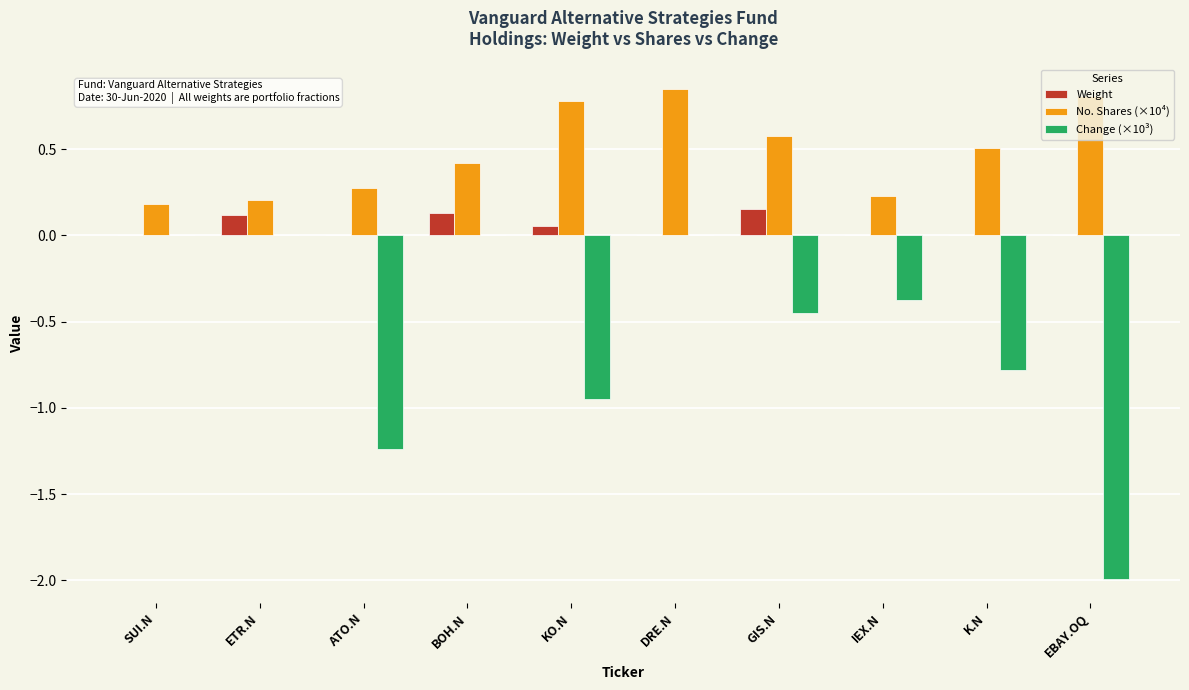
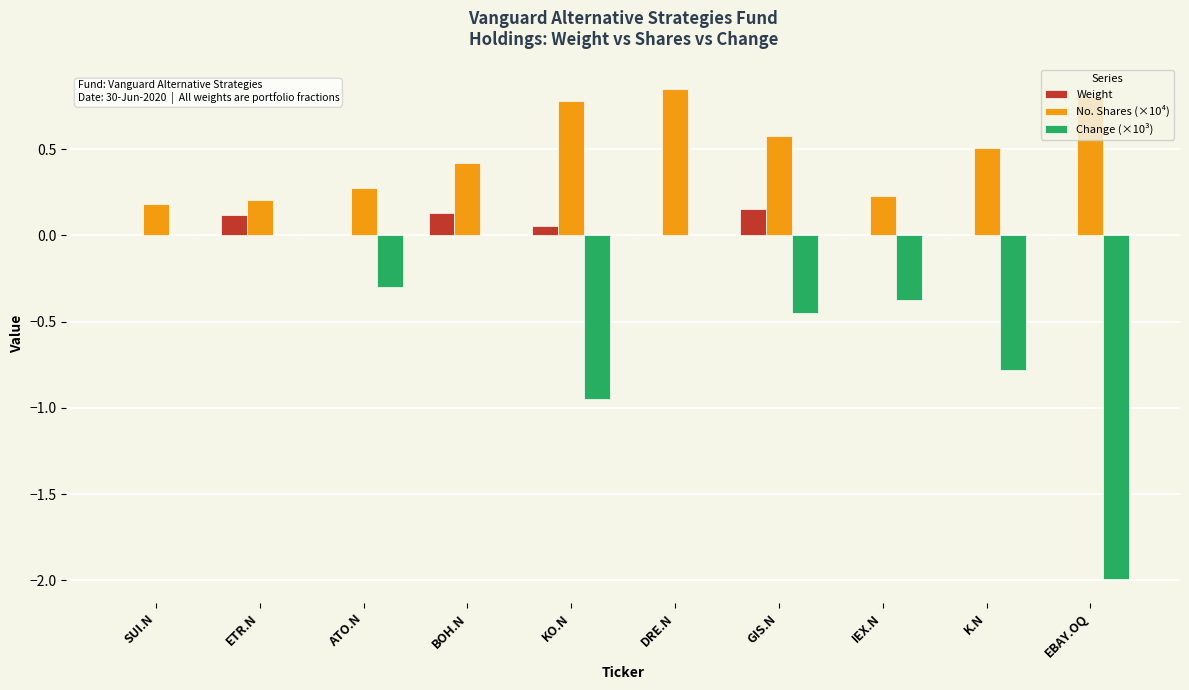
  {
    "Weight": {
      "ETR.N": 0.12,
      "BOH.N": 0.13,
      "KO.N": 0.05,
      "GIS.N": 0.15
    },
    "No. Shares (×10⁴)": {
      "SUI.N": 0.19,
      "ETR.N": 0.20,
      "ATO.N": 0.28,
      "BOH.N": 0.42,
      "KO.N": 0.78,
      "DRE.N": 0.85,
      "GIS.N": 0.58,
      "IEX.N": 0.23,
      "K.N": 0.51
    },
    "Change (×10³)": {
      "SUI.N": 0.00,
      "ETR.N": 0.00,
-     "ATO.N": -1.24,
+     "ATO.N": -0.30,
      "BOH.N": 0.00,
      "KO.N": -0.95,
      "DRE.N": 0.00,
      "GIS.N": -0.45,
      "IEX.N": -0.38,
      "K.N": -0.78,
      "EBAY.OQ": -1.99
    }
  }
